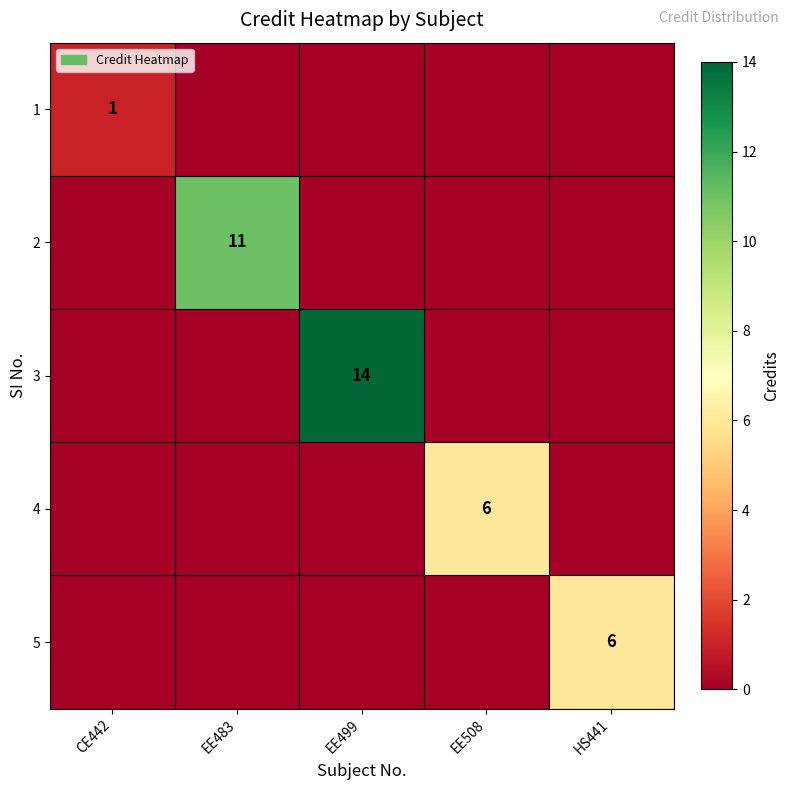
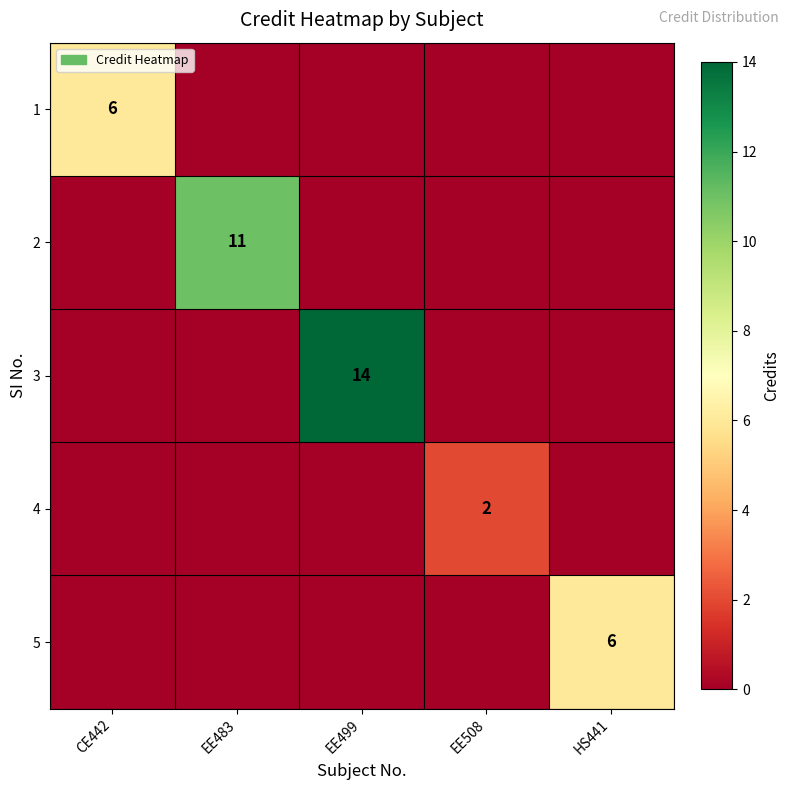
  {
    "1": {
-     "CE442": 1
+     "CE442": 6
    },
    "2": {
      "EE483": 11
    },
    "3": {
      "EE499": 14
    },
    "4": {
-     "EE508": 6
+     "EE508": 2
    },
    "5": {
      "HS441": 6
    }
  }
